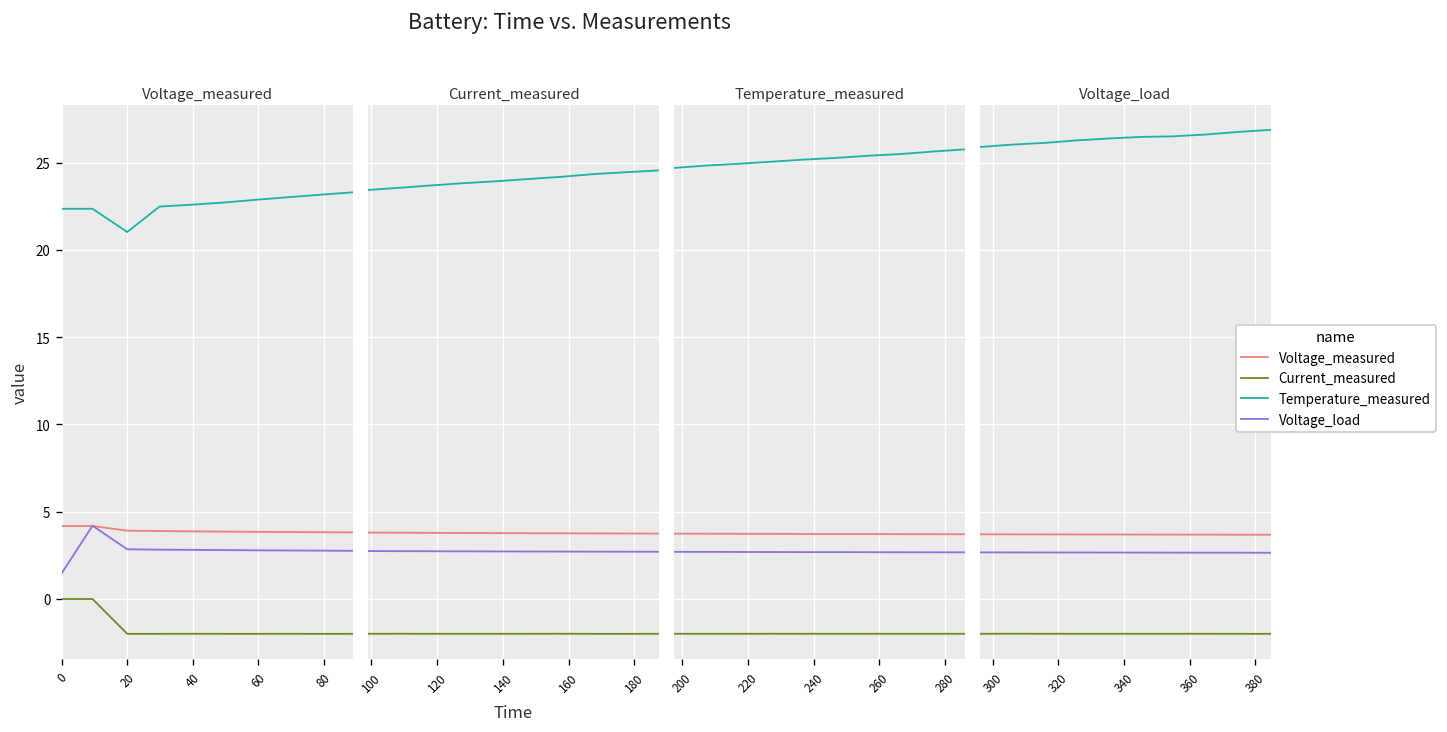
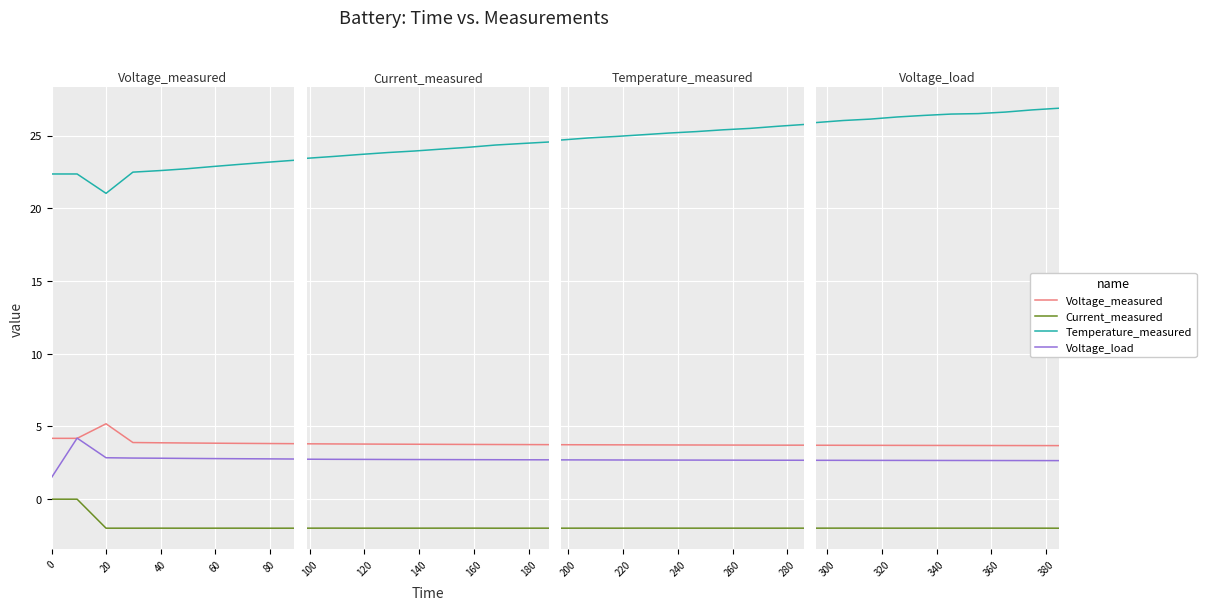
  {
    "Voltage_measured": {
      "Voltage_measured": {
        "0": 4.2,
-       "20": 3.9
+       "20": 5.2
      },
      "Current_measured": {
        "0": 0.0,
        "20": -2.0
      },
      "Temperature_measured": {
        "0": 22.4,
        "20": 21.0
      },
      "Voltage_load": {
        "0": 1.5,
        "20": 2.8
      }
    }
  }
